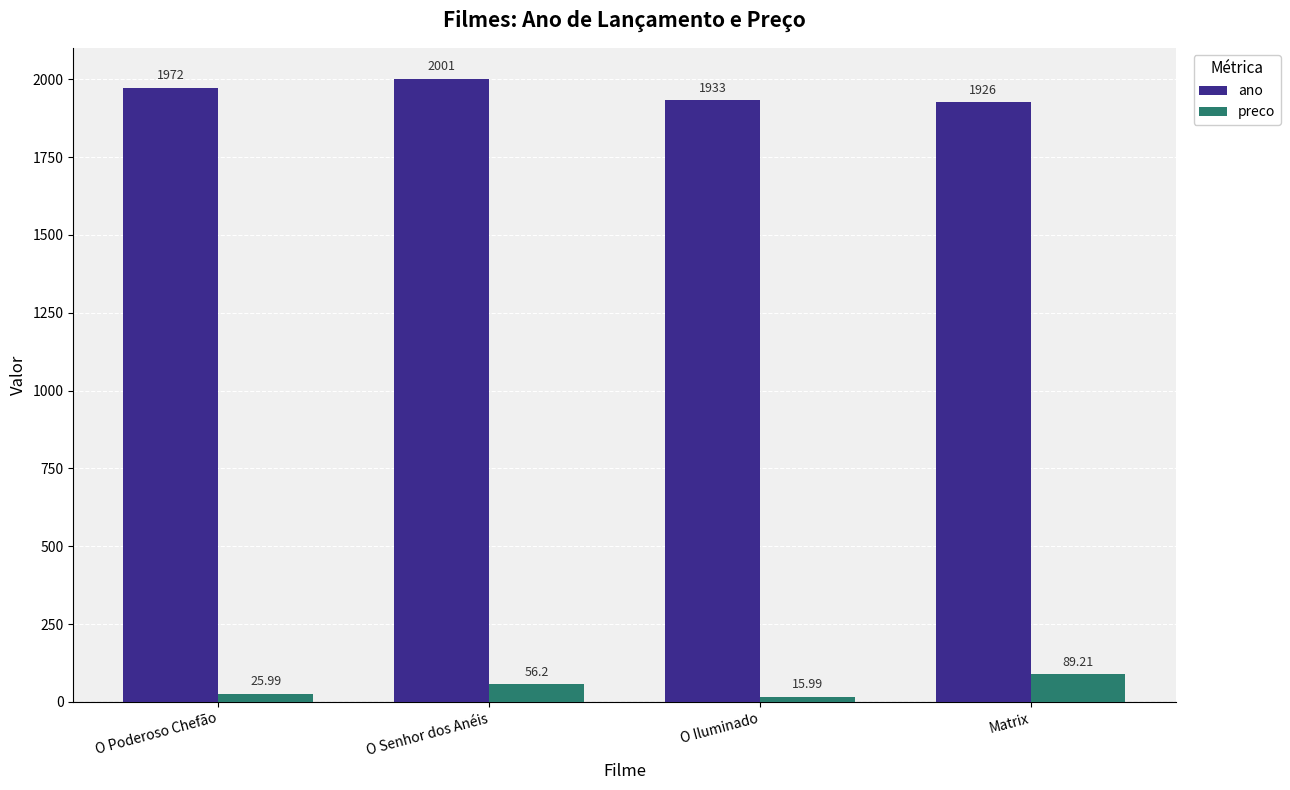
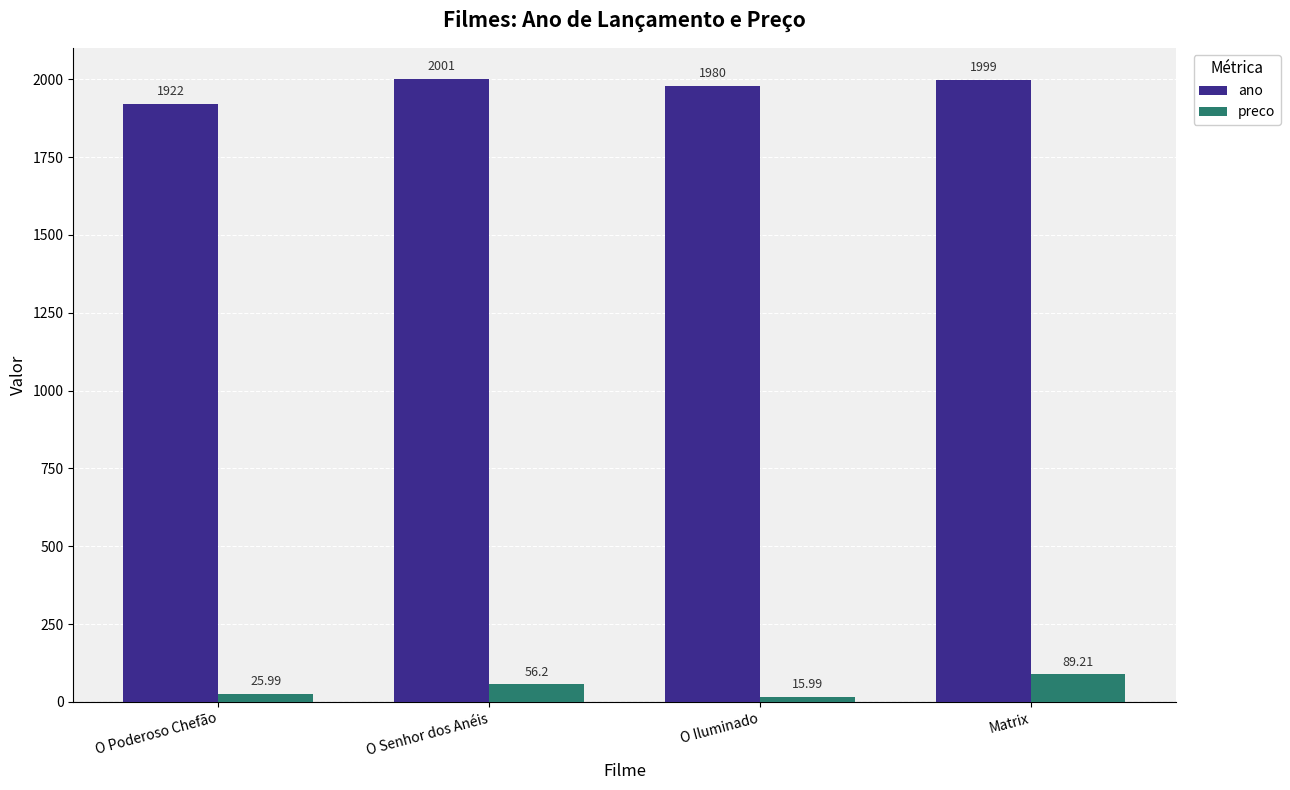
  {
    "ano": {
-     "O Poderoso Chefão": 1972,
+     "O Poderoso Chefão": 1922,
      "O Senhor dos Anéis": 2001,
-     "O Iluminado": 1933,
-     "Matrix": 1926
+     "O Iluminado": 1980,
+     "Matrix": 1999
    },
    "preco": {
      "O Poderoso Chefão": 25.99,
      "O Senhor dos Anéis": 56.2,
      "O Iluminado": 15.99,
      "Matrix": 89.21
    }
  }
